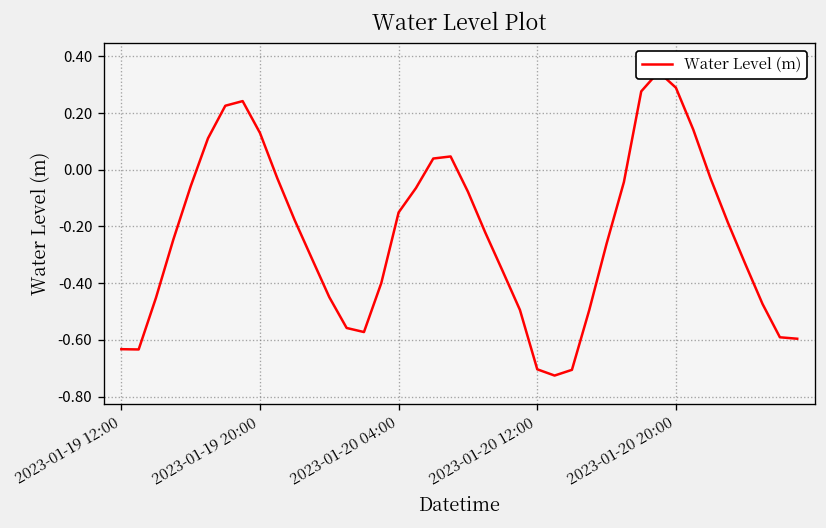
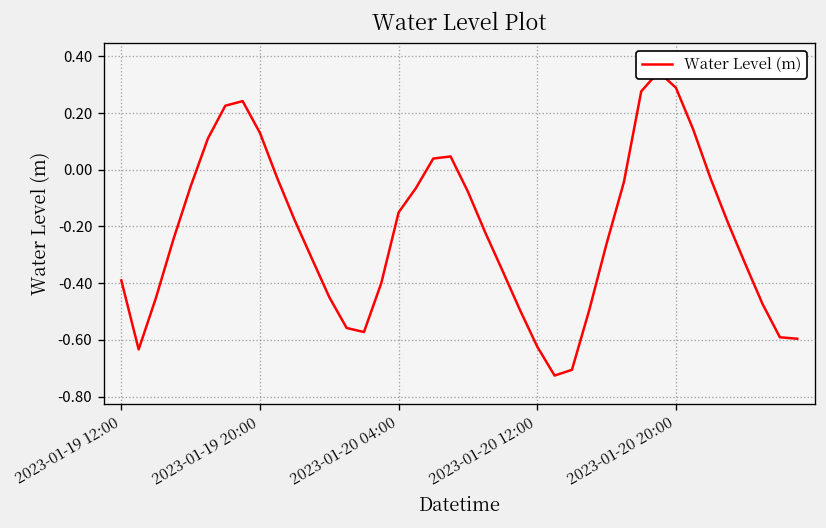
  {
-   "2023-01-19 12:00": -0.63,
+   "2023-01-19 12:00": -0.39,
    "2023-01-19 20:00": 0.13,
    "2023-01-20 04:00": -0.15,
-   "2023-01-20 12:00": -0.70,
+   "2023-01-20 12:00": -0.62,
    "2023-01-20 20:00": 0.29
  }
